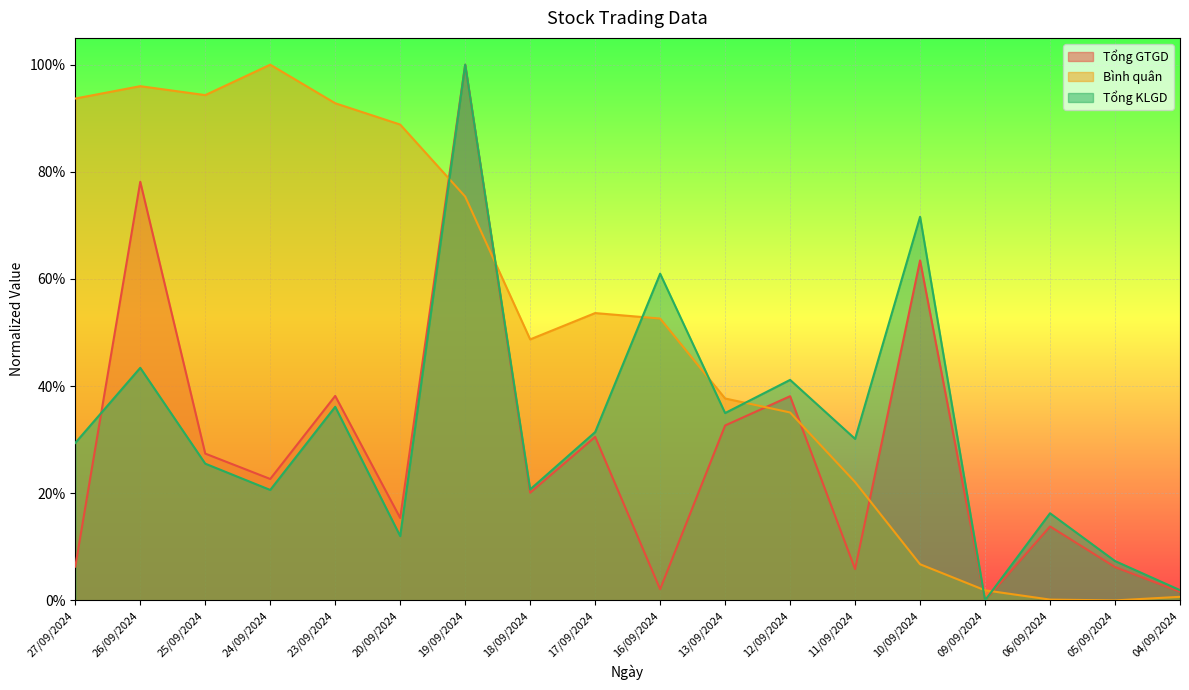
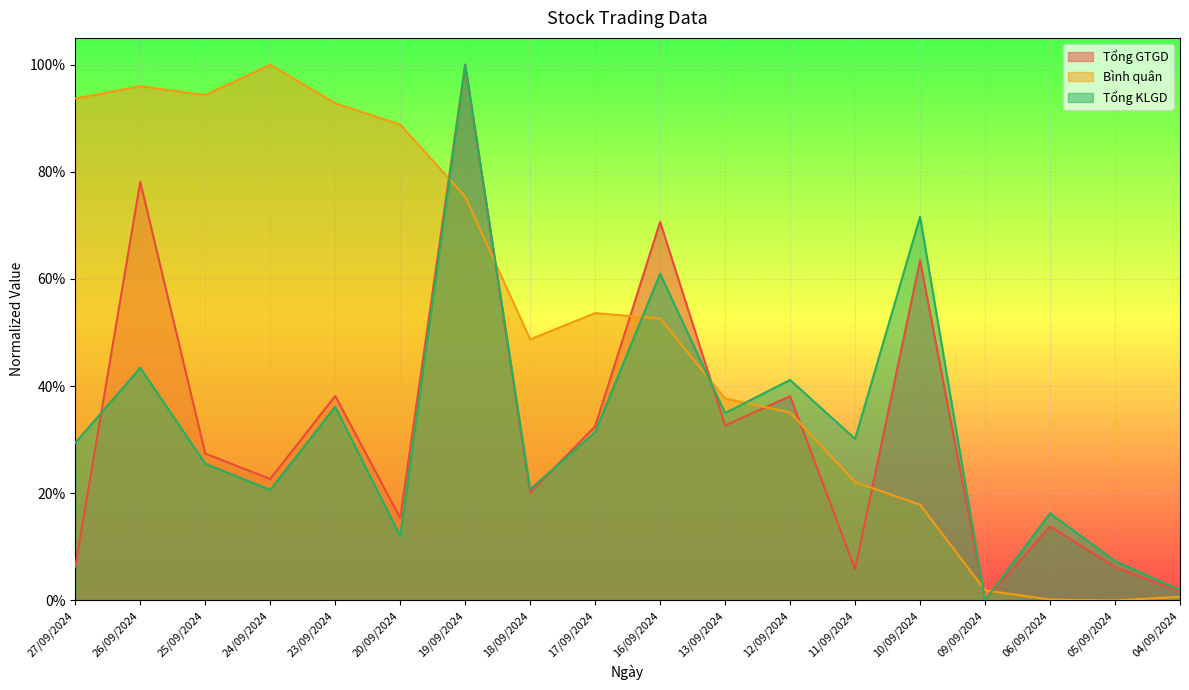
  {
    "Tổng GTGD": {
      "27/09/2024": "6%",
      "26/09/2024": "78%",
      "25/09/2024": "27%",
      "24/09/2024": "23%",
      "23/09/2024": "38%",
      "20/09/2024": "15%",
      "18/09/2024": "20%",
-     "17/09/2024": "31%",
-     "16/09/2024": "2%",
+     "17/09/2024": "32%",
+     "16/09/2024": "71%",
      "13/09/2024": "33%",
      "12/09/2024": "38%",
      "11/09/2024": "6%",
      "10/09/2024": "63%",
      "06/09/2024": "14%",
      "05/09/2024": "6%"
    },
    "Bình quân": {
      "27/09/2024": "94%",
      "26/09/2024": "96%",
      "25/09/2024": "94%",
      "24/09/2024": "100%",
      "23/09/2024": "93%",
      "20/09/2024": "89%",
      "19/09/2024": "75%",
      "18/09/2024": "49%",
      "17/09/2024": "54%",
      "16/09/2024": "53%",
      "13/09/2024": "38%",
      "12/09/2024": "35%",
      "11/09/2024": "22%",
-     "10/09/2024": "7%",
+     "10/09/2024": "18%",
      "09/09/2024": "2%",
      "06/09/2024": "0%",
      "05/09/2024": "0%",
      "04/09/2024": "1%"
    },
    "Tổng KLGD": {
      "27/09/2024": "29%",
      "26/09/2024": "43%",
      "25/09/2024": "26%",
      "24/09/2024": "21%",
      "23/09/2024": "36%",
      "20/09/2024": "12%",
      "18/09/2024": "21%",
      "17/09/2024": "31%",
      "16/09/2024": "61%",
      "13/09/2024": "35%",
      "12/09/2024": "41%",
      "11/09/2024": "30%",
      "10/09/2024": "72%",
      "06/09/2024": "16%",
      "05/09/2024": "7%"
    }
  }
